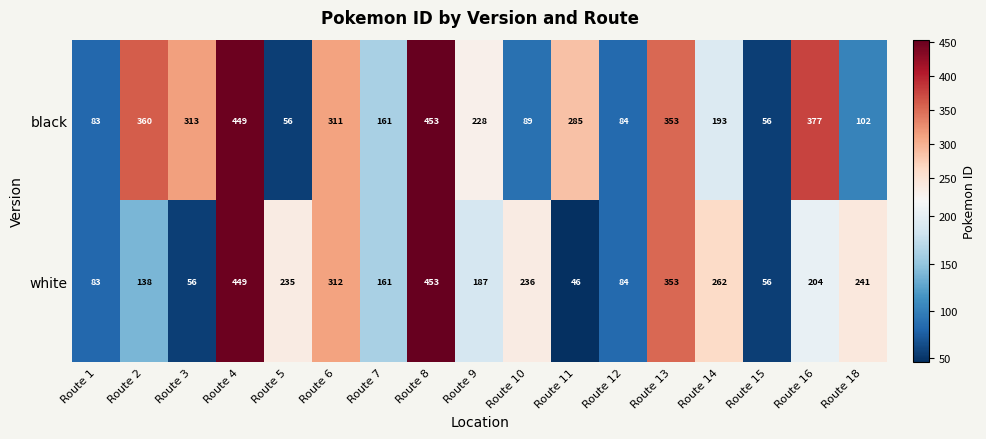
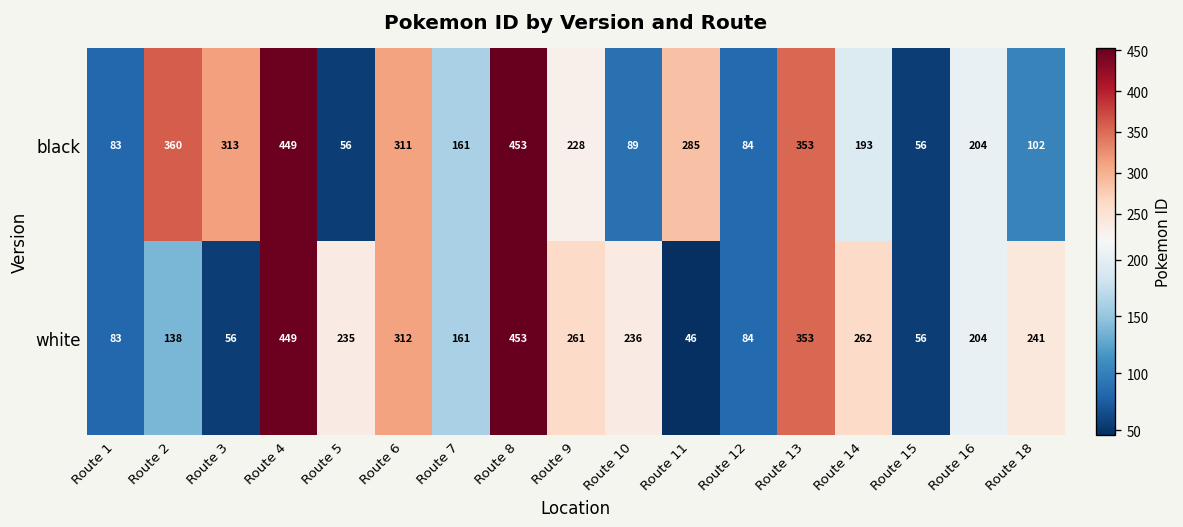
  {
    "black": {
      "Route 1": 83,
      "Route 2": 360,
      "Route 3": 313,
      "Route 4": 449,
      "Route 5": 56,
      "Route 6": 311,
      "Route 7": 161,
      "Route 8": 453,
      "Route 9": 228,
      "Route 10": 89,
      "Route 11": 285,
      "Route 12": 84,
      "Route 13": 353,
      "Route 14": 193,
      "Route 15": 56,
-     "Route 16": 377,
+     "Route 16": 204,
      "Route 18": 102
    },
    "white": {
      "Route 1": 83,
      "Route 2": 138,
      "Route 3": 56,
      "Route 4": 449,
      "Route 5": 235,
      "Route 6": 312,
      "Route 7": 161,
      "Route 8": 453,
-     "Route 9": 187,
+     "Route 9": 261,
      "Route 10": 236,
      "Route 11": 46,
      "Route 12": 84,
      "Route 13": 353,
      "Route 14": 262,
      "Route 15": 56,
      "Route 16": 204,
      "Route 18": 241
    }
  }
